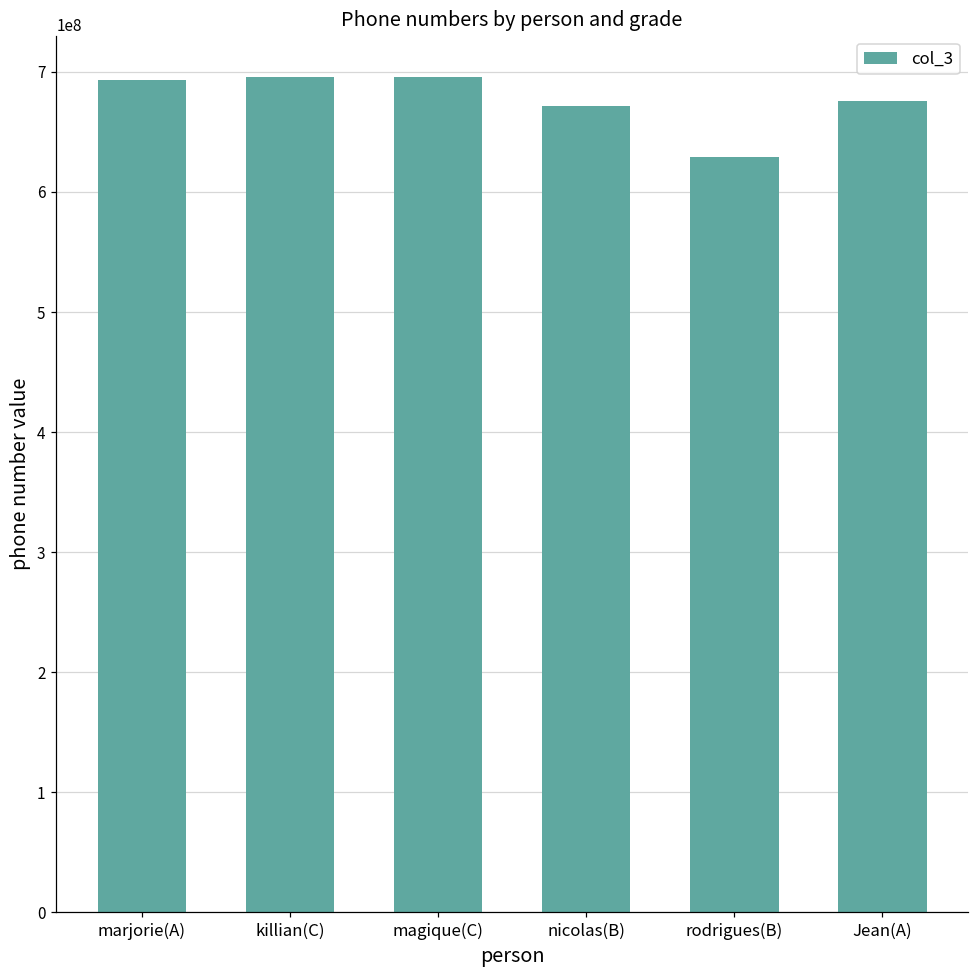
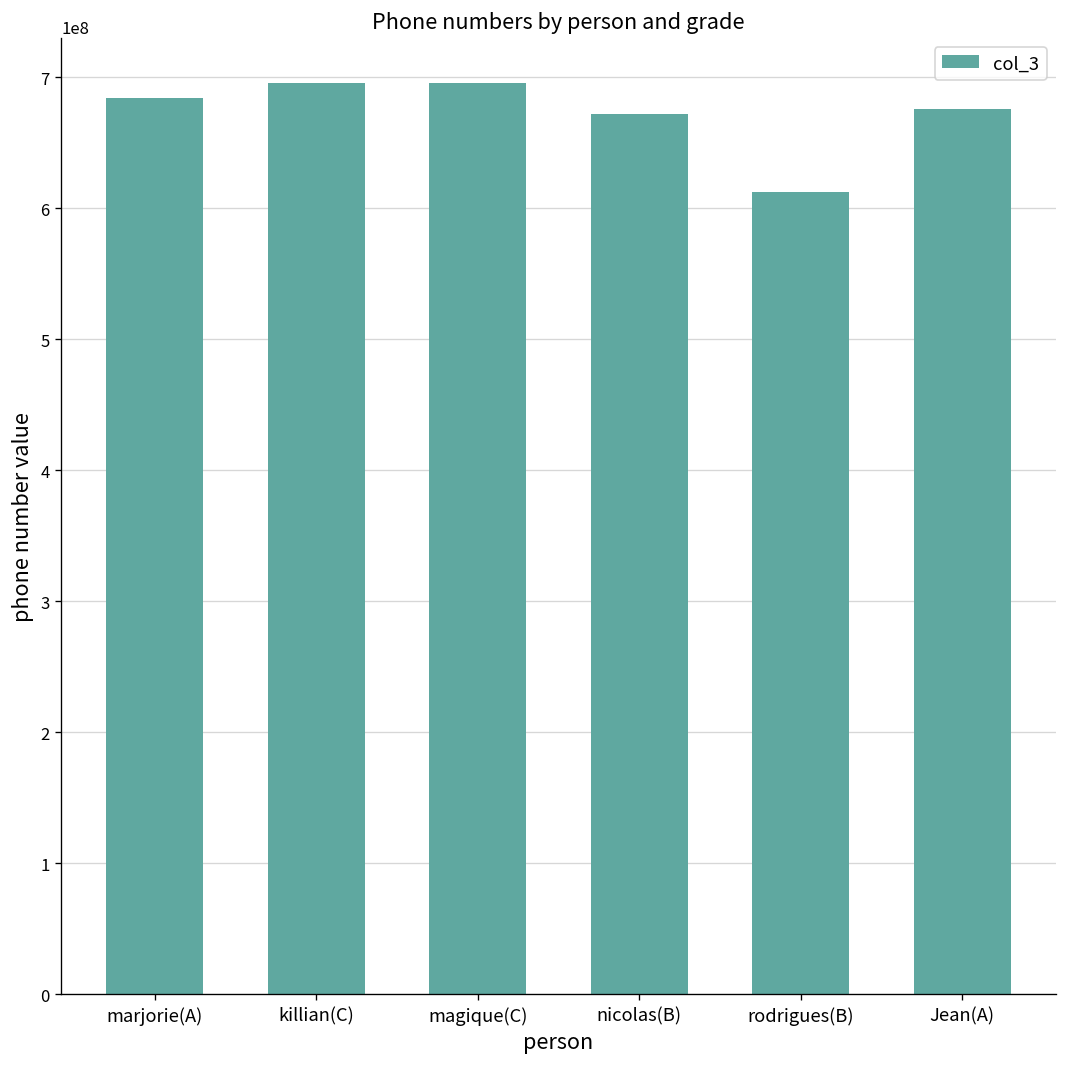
  {
-   "marjorie(A)": 693000000,
+   "marjorie(A)": 684000000,
    "killian(C)": 695000000,
    "magique(C)": 695000000,
    "nicolas(B)": 672000000,
-   "rodrigues(B)": 629000000,
+   "rodrigues(B)": 613000000,
    "Jean(A)": 676000000
  }
